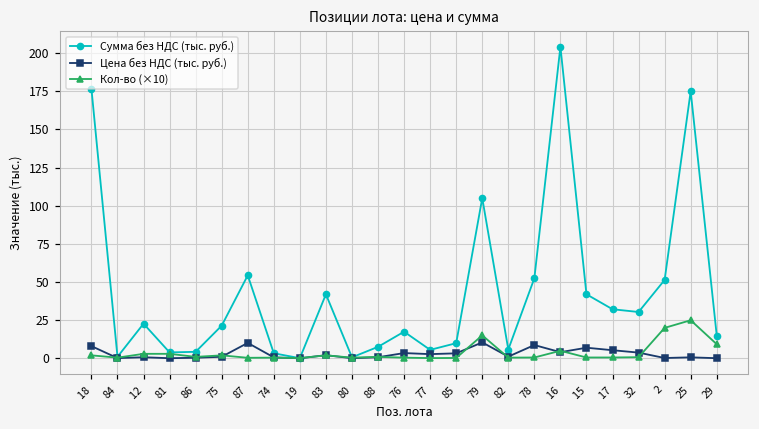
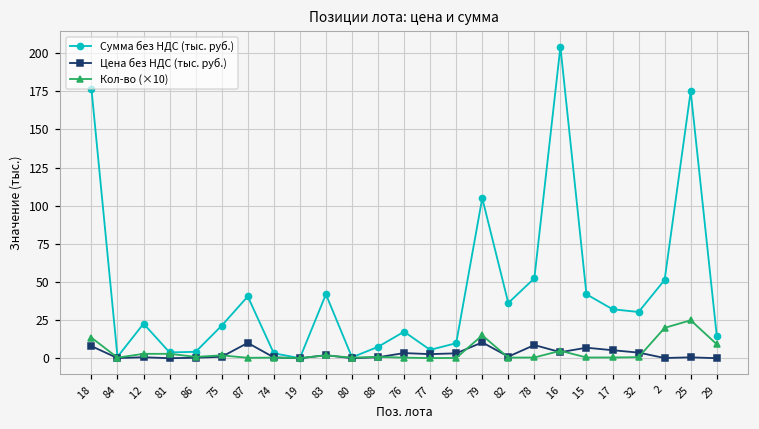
  {
    "Сумма без НДС (тыс. руб.)": {
      "12": 23,
      "86": 4,
      "75": 21,
-     "87": 54,
+     "87": 41,
      "74": 3,
      "83": 42,
      "88": 8,
      "76": 18,
      "77": 6,
      "85": 10,
      "79": 105,
-     "82": 6,
+     "82": 36,
      "78": 53,
      "16": 204,
      "15": 42,
      "17": 32,
      "32": 30,
      "2": 51,
      "25": 175,
      "29": 15
    },
    "Цена без НДС (тыс. руб.)": {
      "18": 8,
      "12": 1,
      "81": 0,
      "87": 10,
      "76": 4,
      "77": 3,
      "85": 3,
      "79": 11,
      "78": 9,
      "15": 7,
      "17": 5,
      "32": 4,
      "2": 0,
      "25": 1,
      "29": 0
    },
    "Кол-во (×10)": {
-     "18": 2,
+     "18": 14,
      "12": 3,
      "87": 0,
      "76": 1,
      "77": 0,
      "85": 0,
      "79": 15,
      "78": 1,
      "15": 1,
      "17": 1,
      "32": 1,
      "2": 20,
      "25": 25,
      "29": 9
    }
  }
